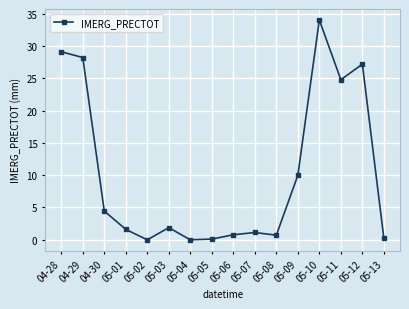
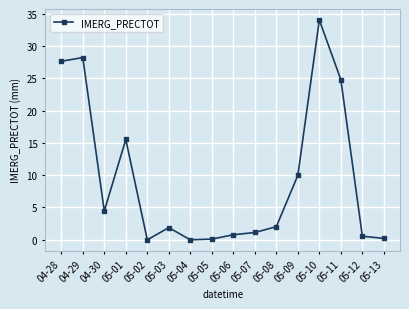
  {
-   "04-28": 29,
+   "04-28": 28,
    "04-29": 28,
    "04-30": 4,
-   "05-01": 2,
+   "05-01": 16,
    "05-02": 0,
    "05-03": 2,
    "05-04": 0,
    "05-05": 0,
    "05-06": 1,
    "05-07": 1,
-   "05-08": 1,
+   "05-08": 2,
    "05-09": 10,
    "05-10": 34,
    "05-11": 25,
-   "05-12": 27,
+   "05-12": 1,
    "05-13": 0
  }
